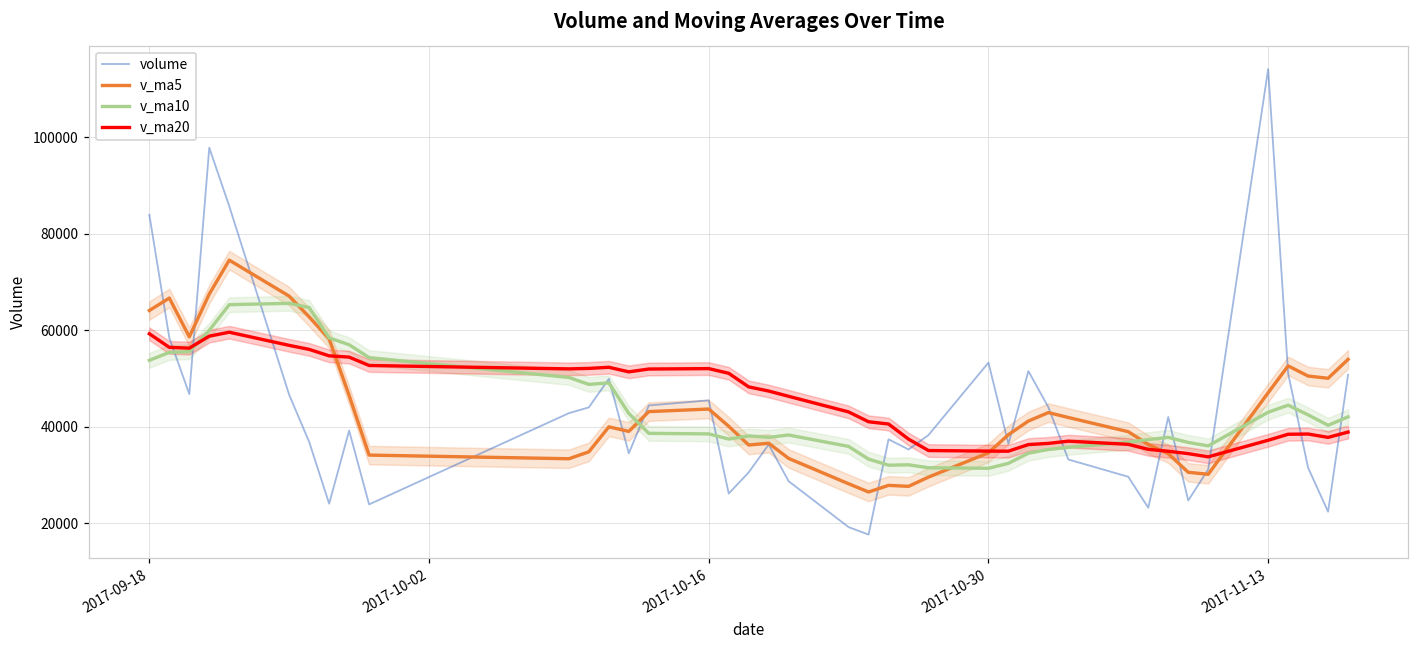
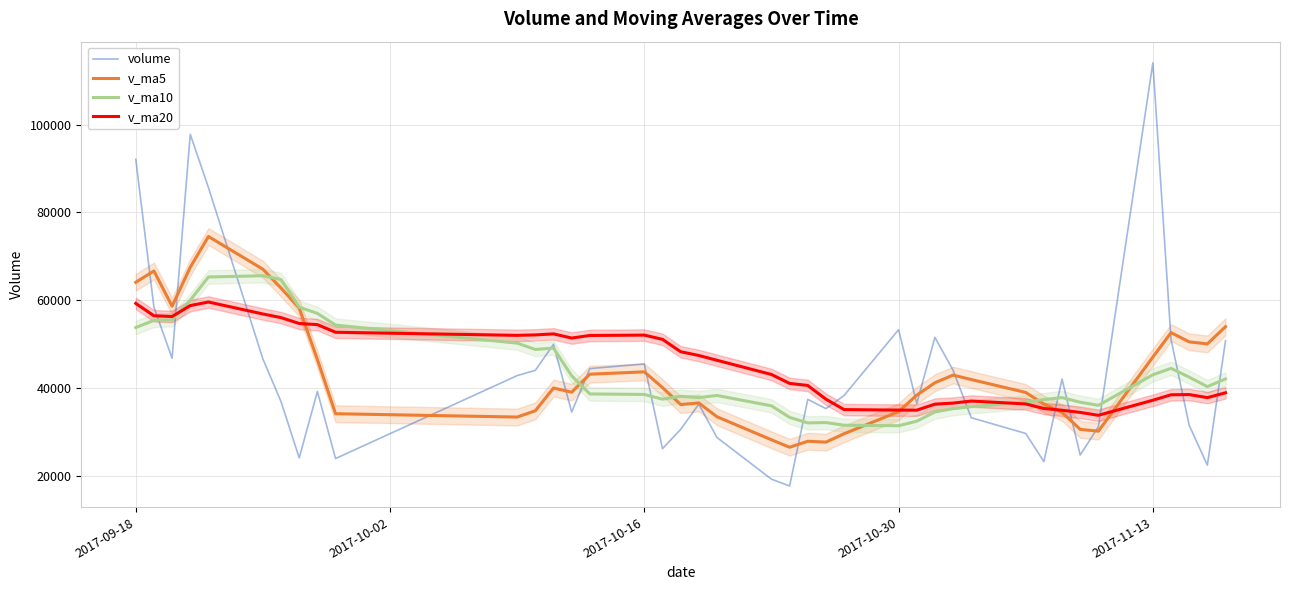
  {
    "volume": {
-     "2017-09-18": 84000,
+     "2017-09-18": 92000,
      "2017-10-30": 53000,
      "2017-11-13": 114000
    }
  }
